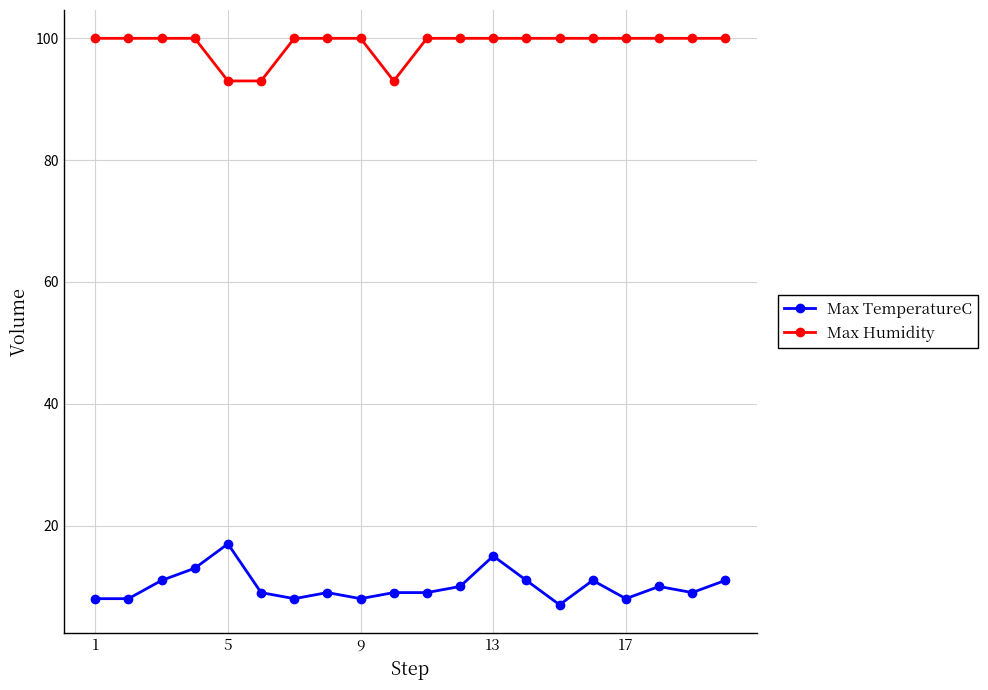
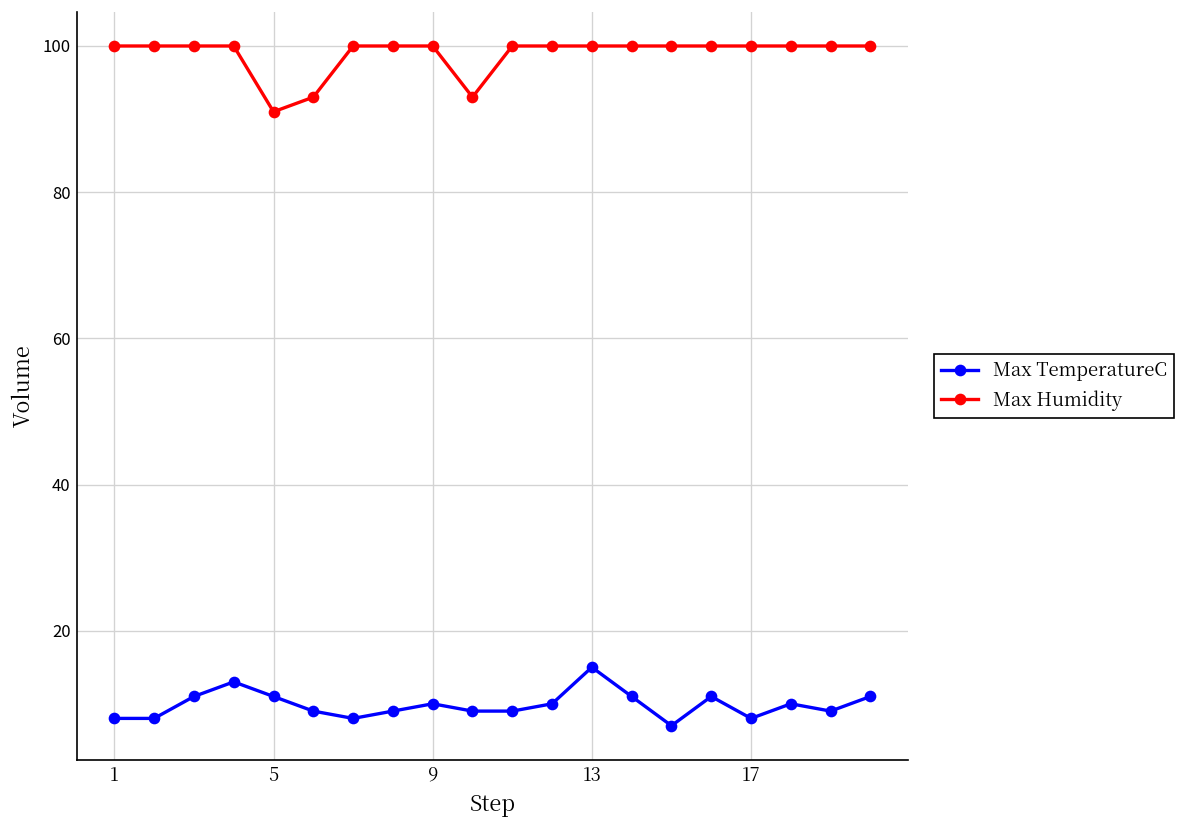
  {
    "Max TemperatureC": {
      "1": 8,
-     "5": 17,
-     "9": 8,
+     "5": 11,
+     "9": 10,
      "13": 15,
      "17": 8
    },
    "Max Humidity": {
      "1": 100,
-     "5": 93,
+     "5": 91,
      "9": 100,
      "13": 100,
      "17": 100
    }
  }
